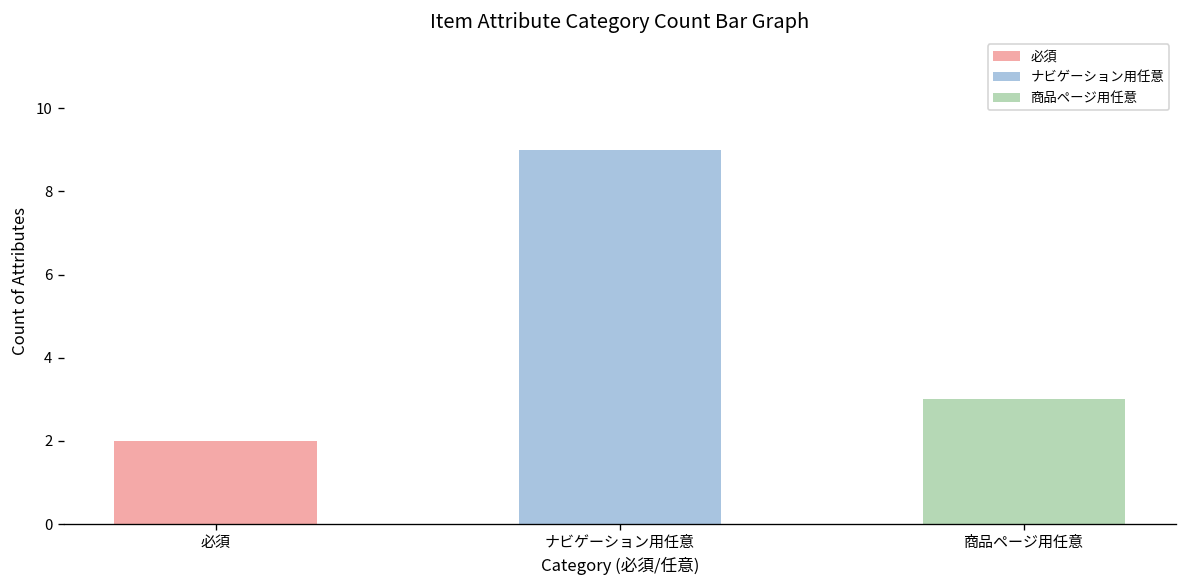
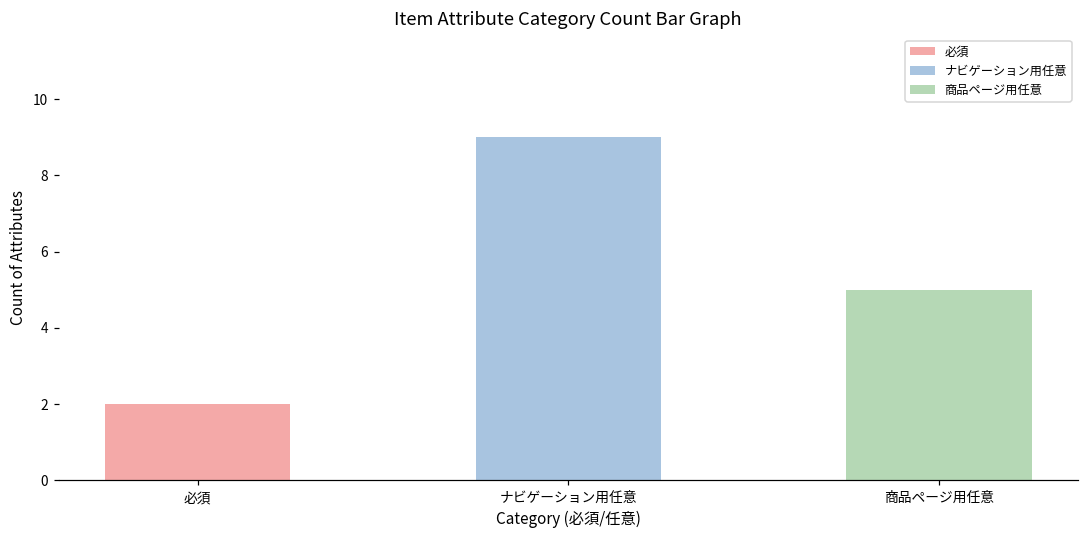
  {
    "必須": 2,
    "ナビゲーション用任意": 9,
-   "商品ページ用任意": 3
+   "商品ページ用任意": 5
  }
